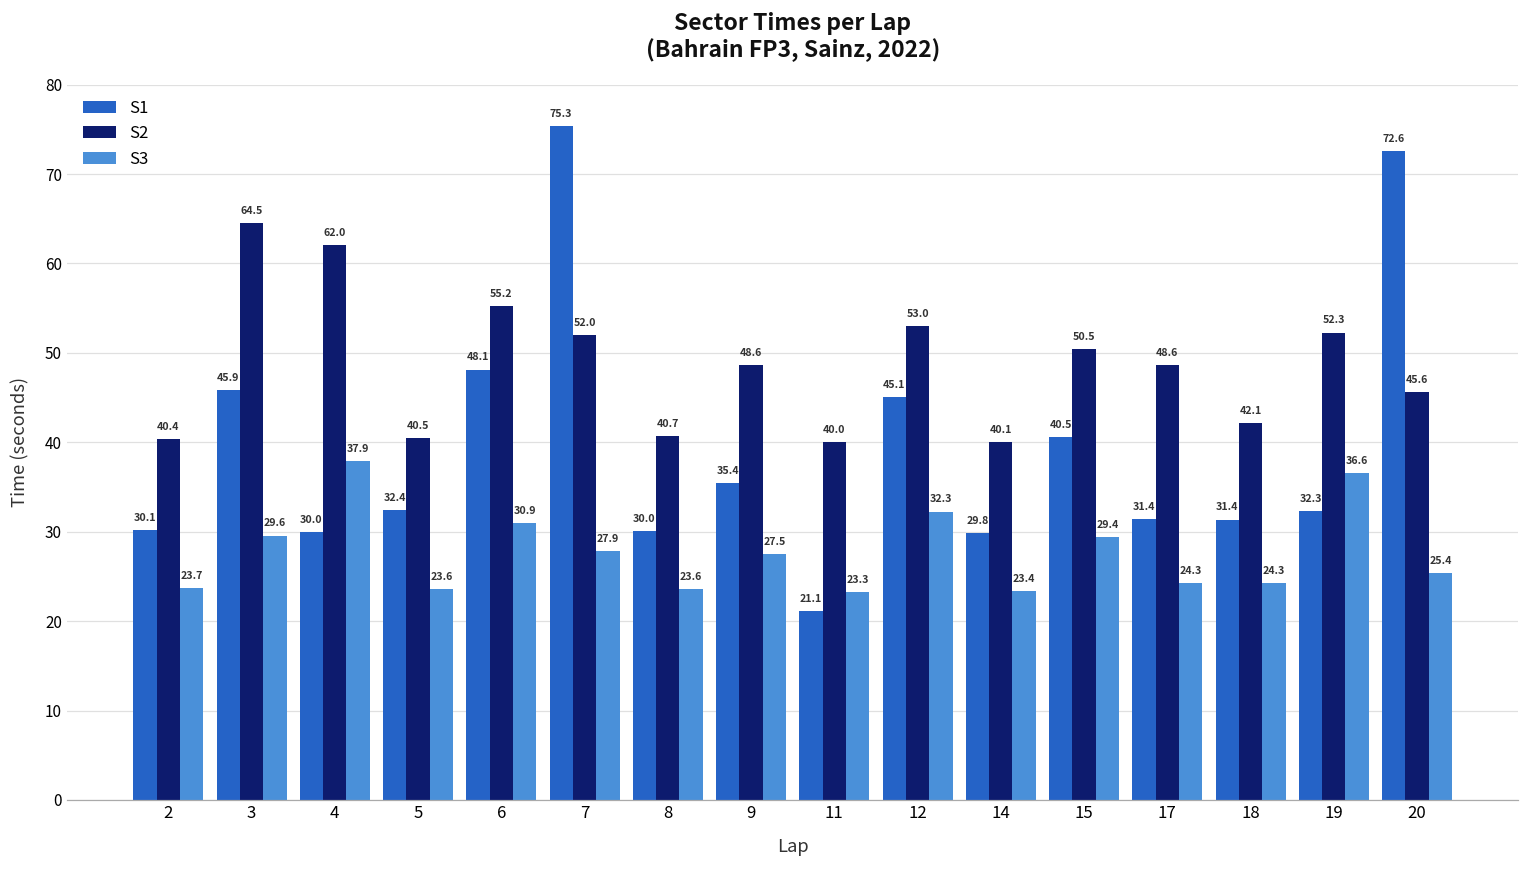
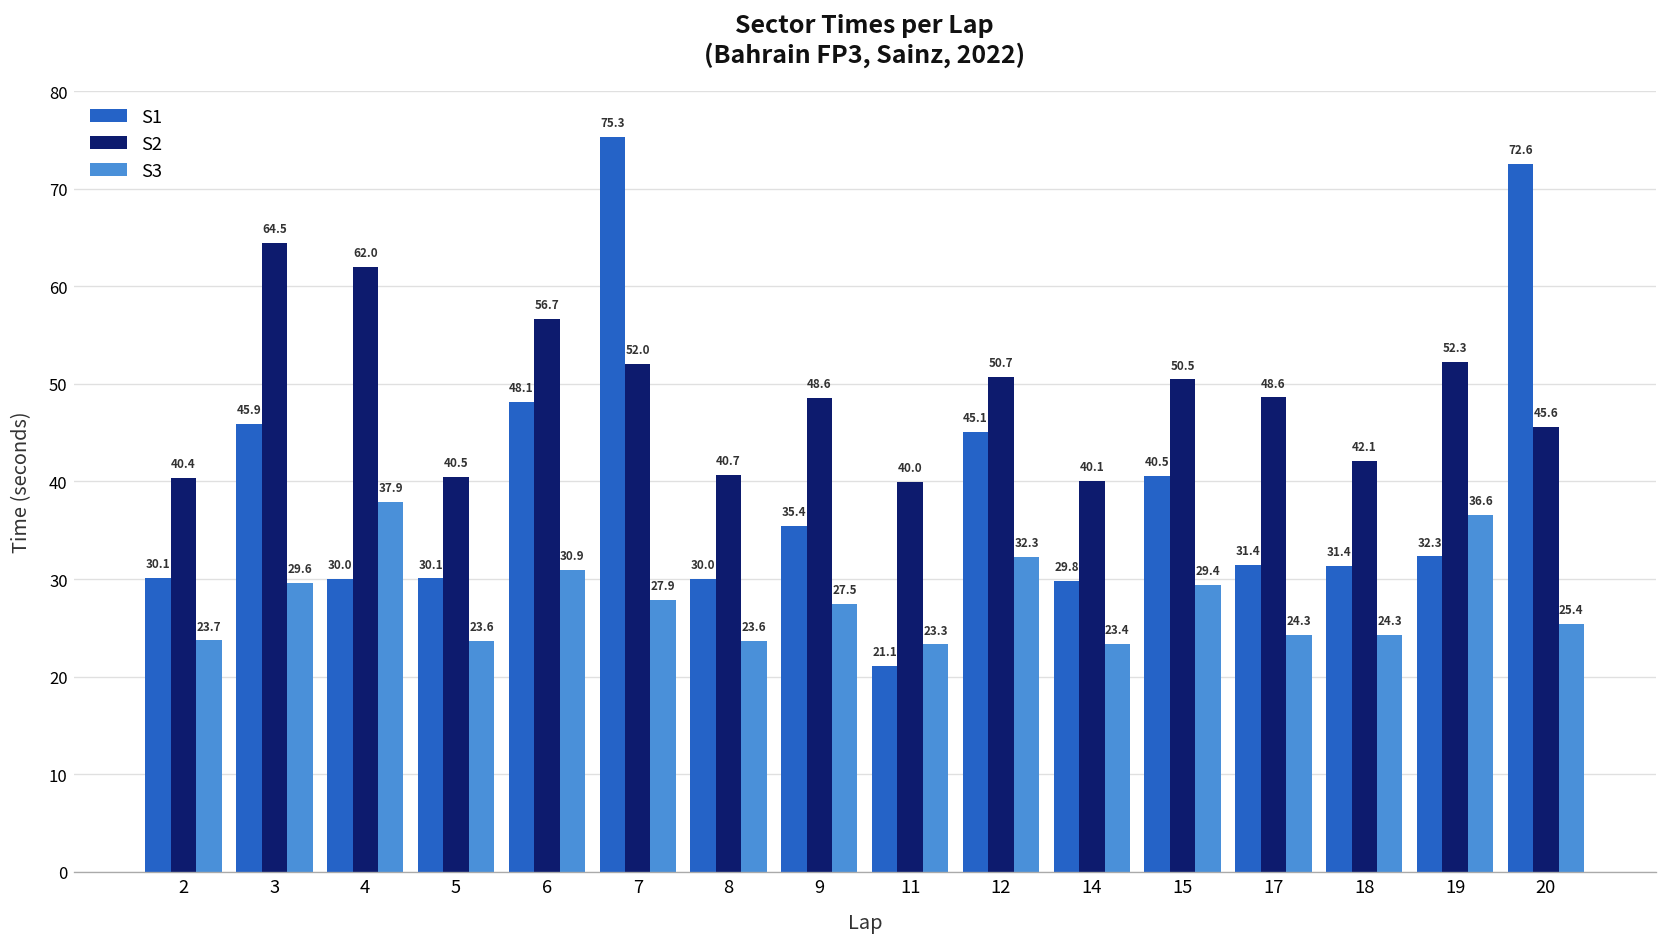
  {
    "S1": {
      "2": 30.1,
      "3": 45.9,
      "4": 30.0,
-     "5": 32.4,
+     "5": 30.1,
      "6": 48.1,
      "7": 75.3,
      "8": 30.0,
      "9": 35.4,
      "11": 21.1,
      "12": 45.1,
      "14": 29.8,
      "15": 40.5,
      "17": 31.4,
      "18": 31.4,
      "19": 32.3,
      "20": 72.6
    },
    "S2": {
      "2": 40.4,
      "3": 64.5,
      "4": 62.0,
      "5": 40.5,
-     "6": 55.2,
+     "6": 56.7,
      "7": 52.0,
      "8": 40.7,
      "9": 48.6,
      "11": 40.0,
-     "12": 53.0,
+     "12": 50.7,
      "14": 40.1,
      "15": 50.5,
      "17": 48.6,
      "18": 42.1,
      "19": 52.3,
      "20": 45.6
    },
    "S3": {
      "2": 23.7,
      "3": 29.6,
      "4": 37.9,
      "5": 23.6,
      "6": 30.9,
      "7": 27.9,
      "8": 23.6,
      "9": 27.5,
      "11": 23.3,
      "12": 32.3,
      "14": 23.4,
      "15": 29.4,
      "17": 24.3,
      "18": 24.3,
      "19": 36.6,
      "20": 25.4
    }
  }
